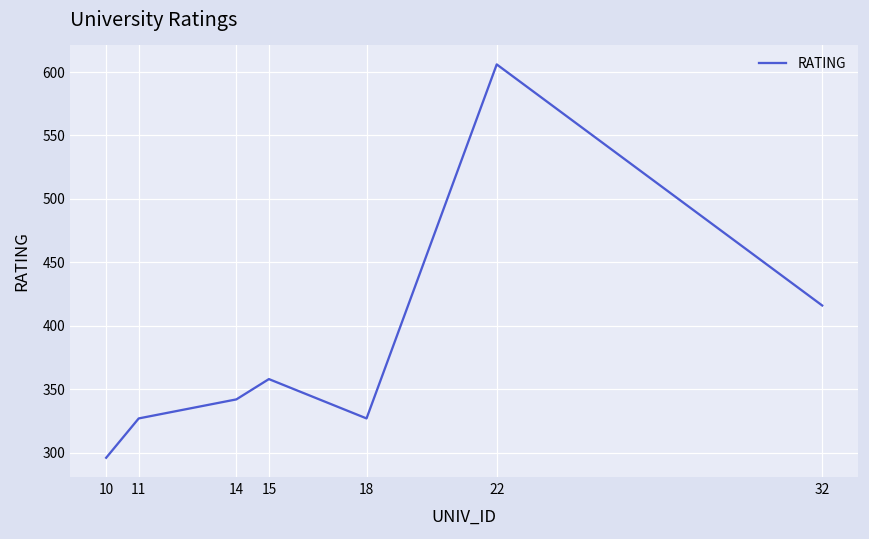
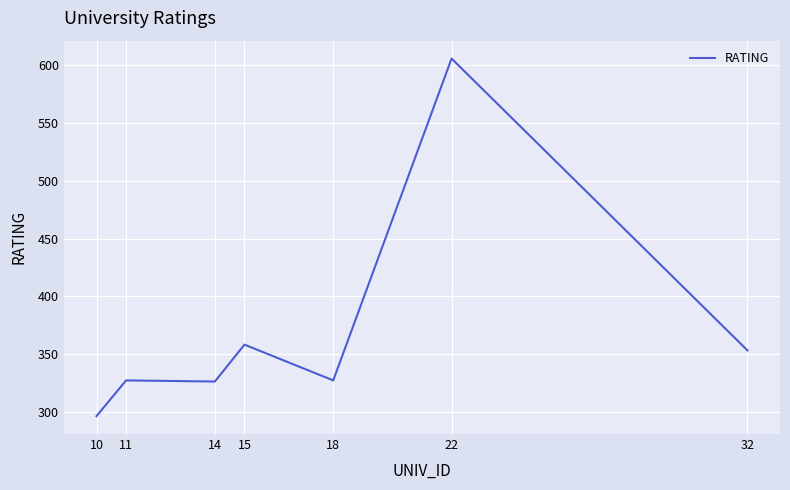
  {
    "10": 296,
    "11": 327,
-   "14": 342,
+   "14": 326,
    "15": 358,
    "18": 327,
    "22": 606,
-   "32": 416
+   "32": 353
  }
